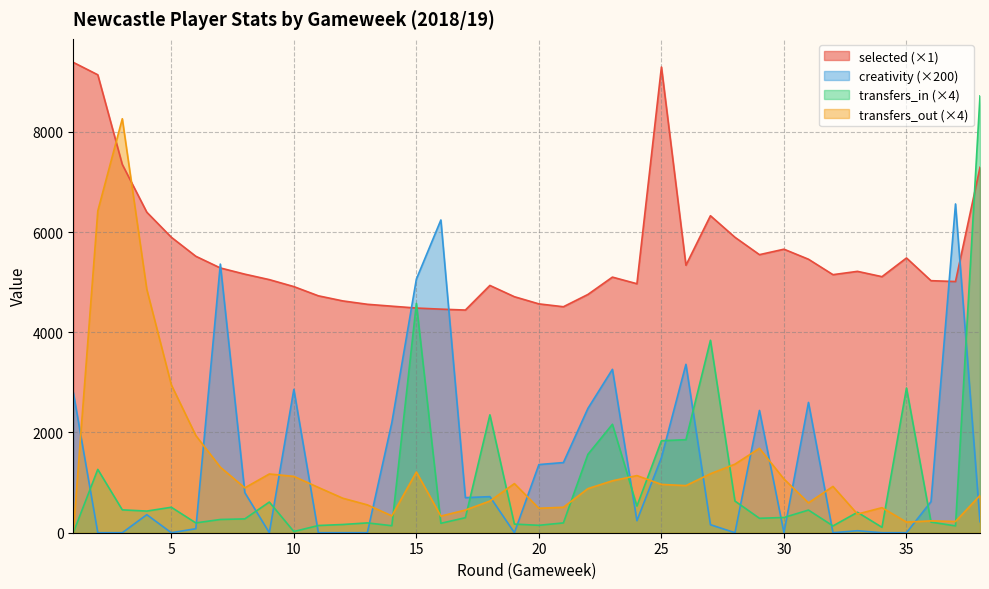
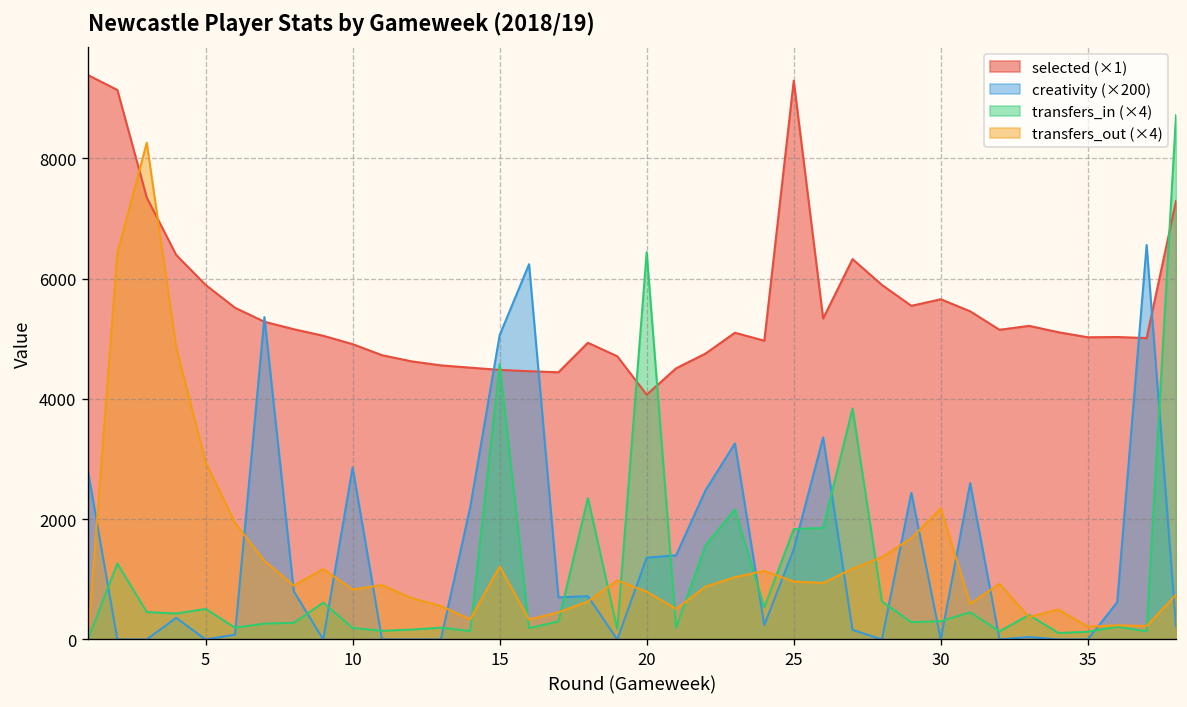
  {
    "selected (×1)": {
      "5": 5900,
      "10": 4900,
      "15": 4500,
-     "20": 4600,
+     "20": 4100,
      "25": 9300,
      "30": 5700,
-     "35": 5500
+     "35": 5000
    },
    "creativity (×200)": {
      "5": 0,
      "10": 2900,
      "15": 5100,
      "20": 1400,
      "25": 1500,
      "30": 0,
      "35": 0
    },
    "transfers_in (×4)": {
      "5": 500,
-     "10": 0,
+     "10": 200,
      "15": 4600,
-     "20": 100,
+     "20": 6400,
      "25": 1800,
      "30": 300,
-     "35": 2900
+     "35": 100
    },
    "transfers_out (×4)": {
      "5": 3000,
-     "10": 1100,
+     "10": 800,
      "15": 1200,
-     "20": 500,
+     "20": 800,
      "25": 1000,
-     "30": 1100,
+     "30": 2200,
      "35": 200
    }
  }
